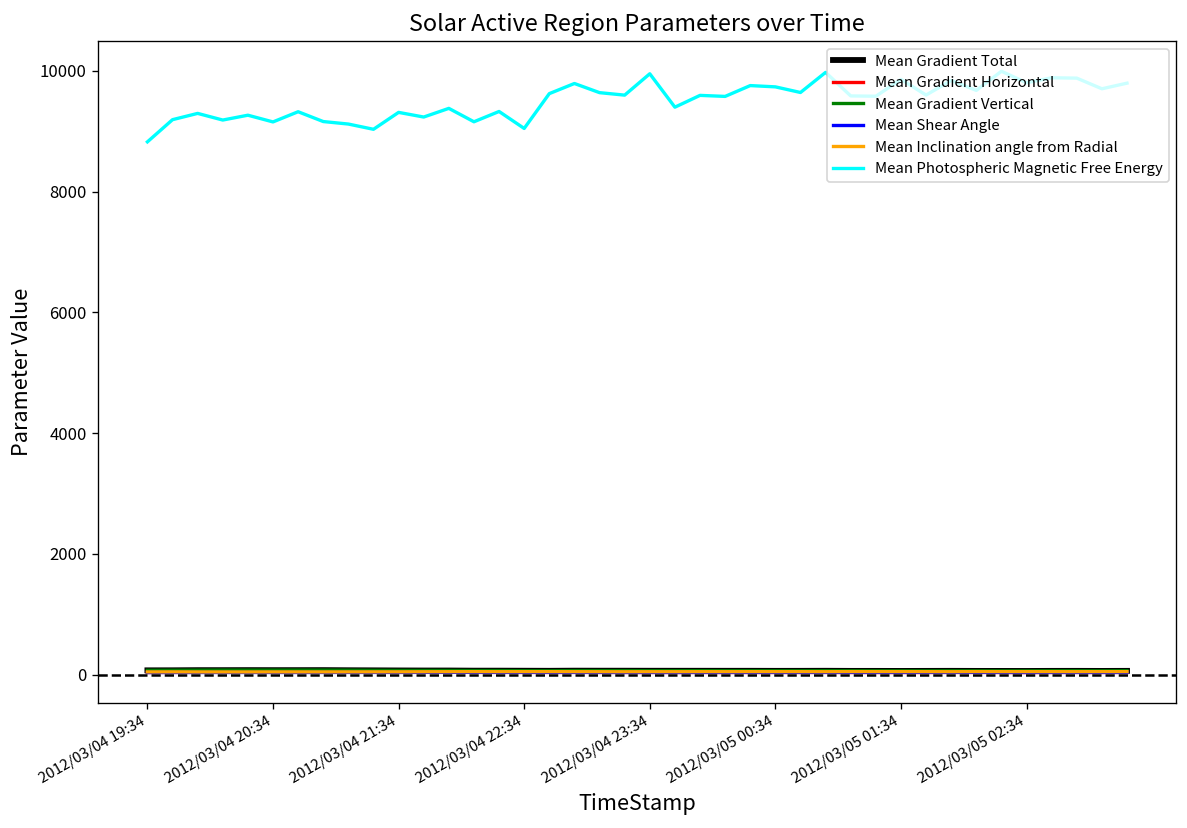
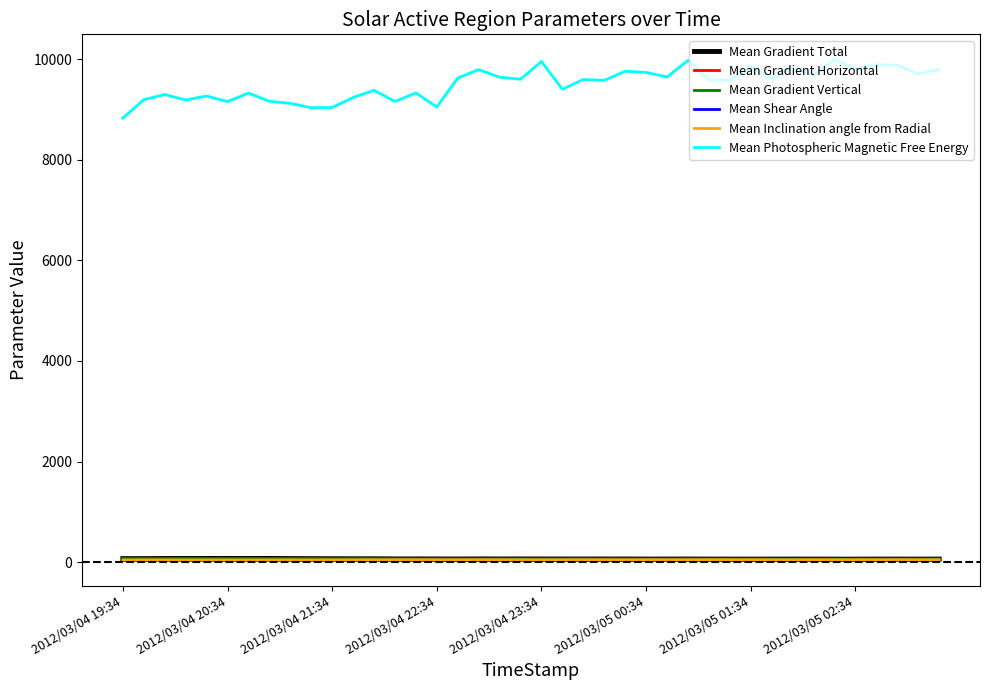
  {
    "Mean Photospheric Magnetic Free Energy": {
      "2012/03/04 19:34": 8800,
      "2012/03/04 20:34": 9200,
-     "2012/03/04 21:34": 9300,
+     "2012/03/04 21:34": 9000,
      "2012/03/04 22:34": 9000,
      "2012/03/04 23:34": 10000,
      "2012/03/05 00:34": 9700
    }
  }
